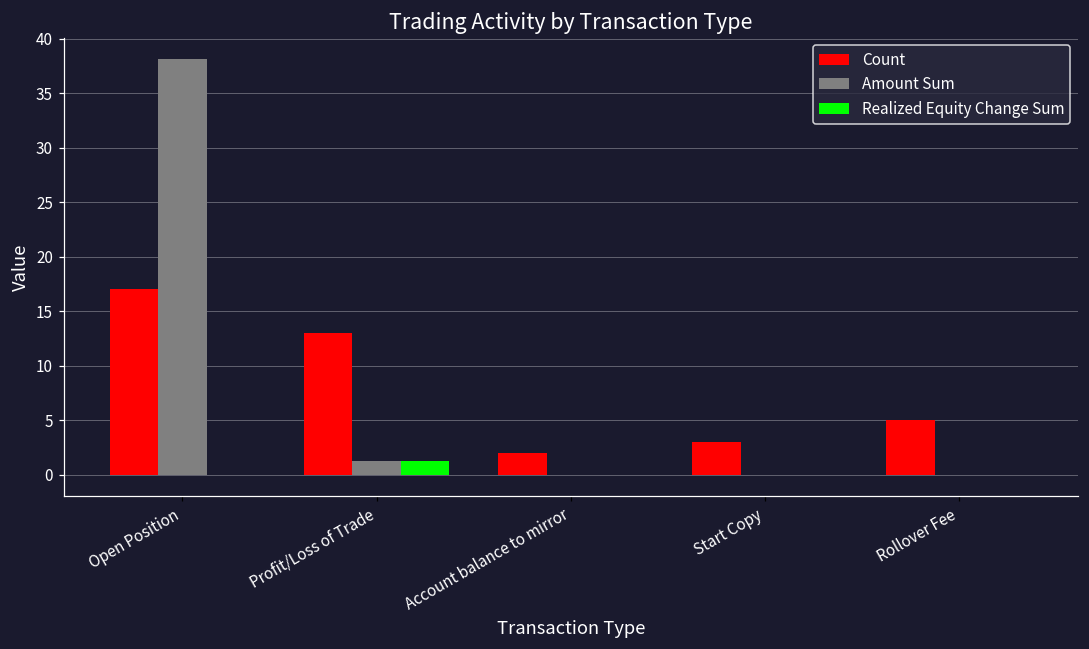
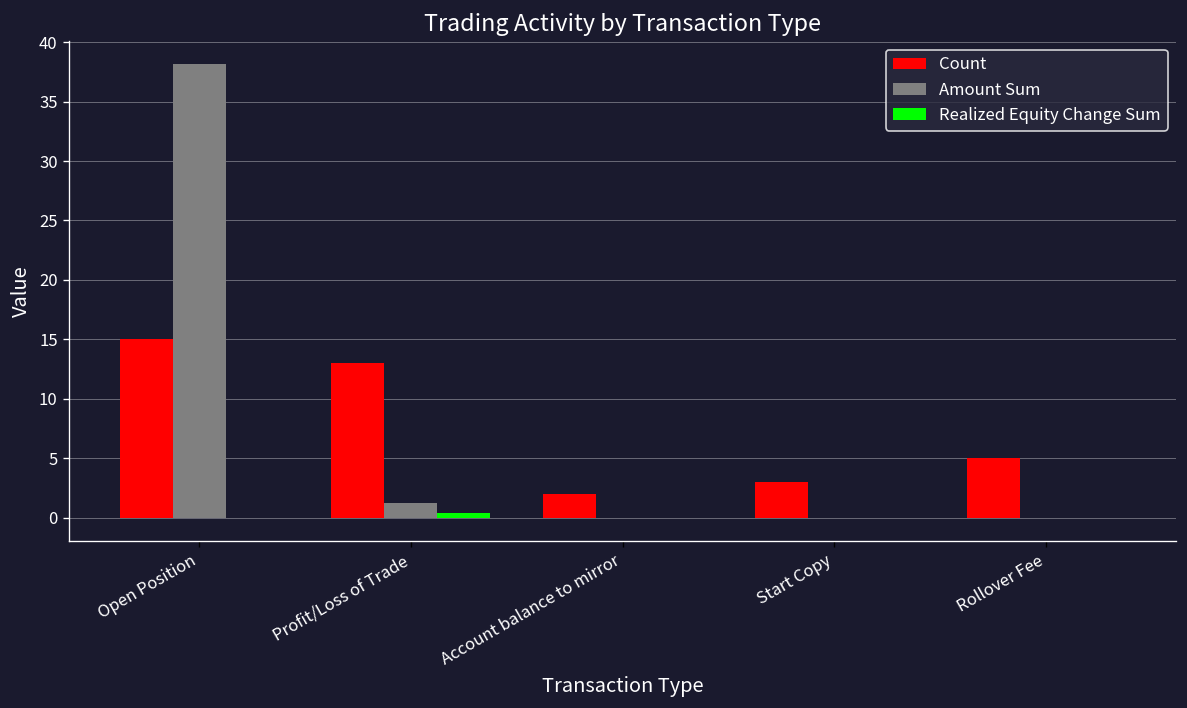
  {
    "Count": {
-     "Open Position": 17,
+     "Open Position": 15,
      "Profit/Loss of Trade": 13,
      "Account balance to mirror": 2,
      "Start Copy": 3,
      "Rollover Fee": 5
    },
    "Amount Sum": {
      "Open Position": 38,
      "Profit/Loss of Trade": 1,
      "Account balance to mirror": 0,
      "Start Copy": 0
    },
    "Realized Equity Change Sum": {
      "Open Position": 0,
-     "Profit/Loss of Trade": 1,
+     "Profit/Loss of Trade": 0,
      "Account balance to mirror": 0,
      "Start Copy": 0
    }
  }
